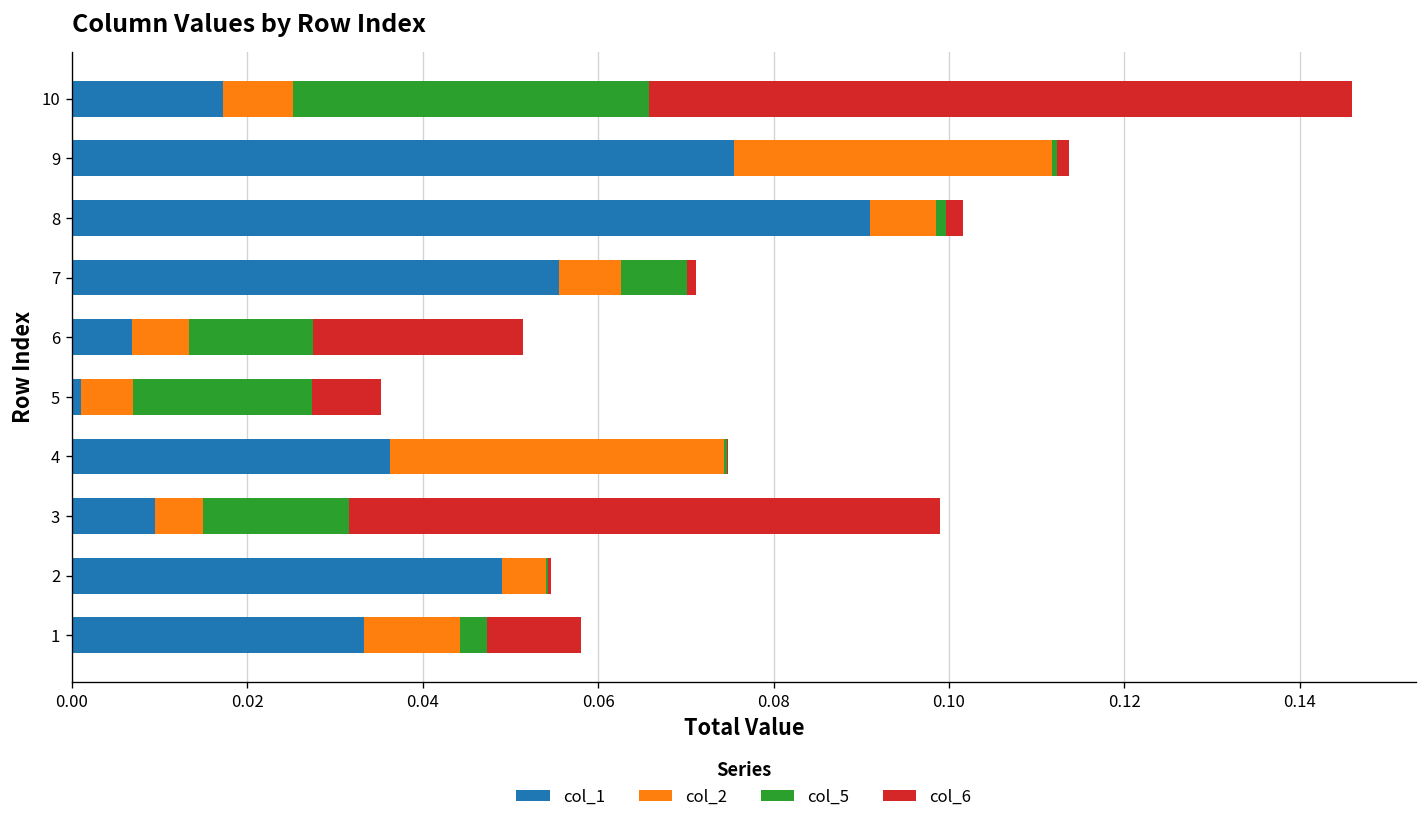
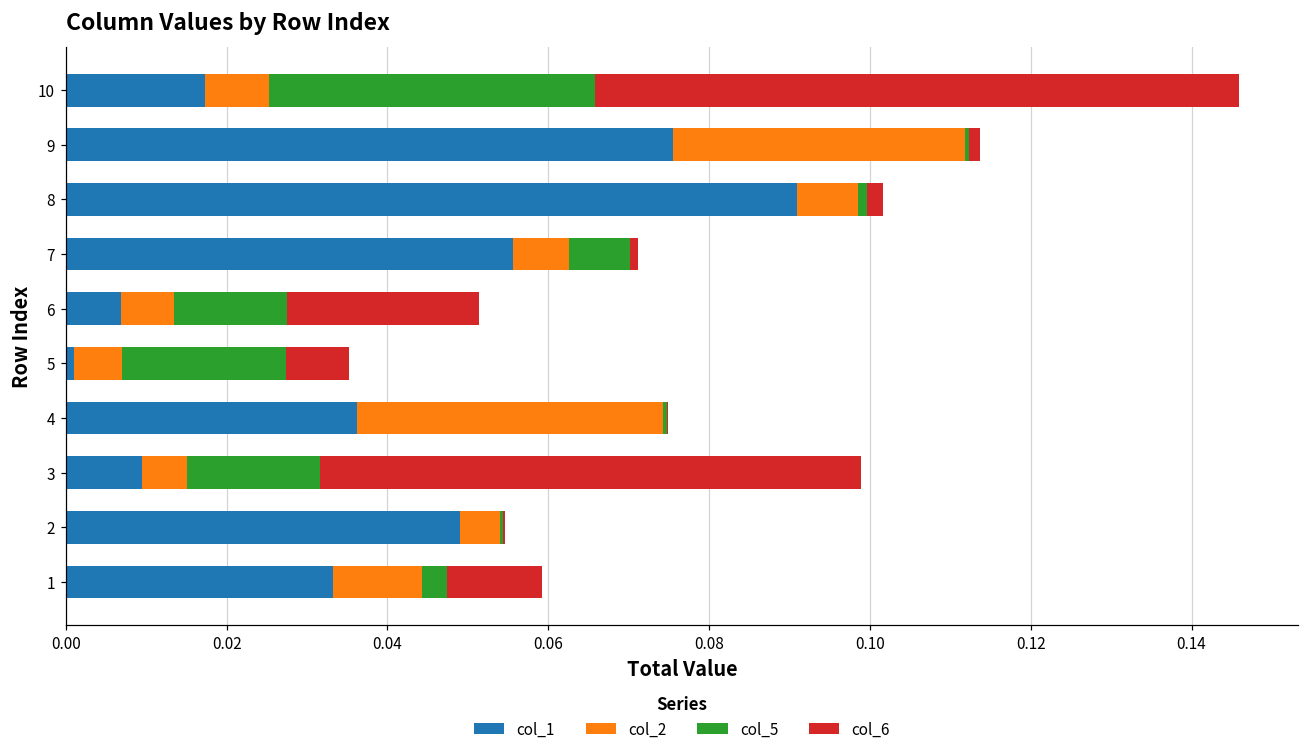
  {
    "col_1": {
      "10": 0.017,
      "9": 0.076,
      "8": 0.091,
      "7": 0.056,
      "6": 0.007,
      "5": 0.001,
      "4": 0.036,
      "3": 0.010,
      "2": 0.049,
      "1": 0.033
    },
    "col_2": {
      "10": 0.008,
      "9": 0.036,
      "8": 0.008,
      "7": 0.007,
      "6": 0.006,
      "5": 0.006,
      "4": 0.038,
      "3": 0.005,
      "2": 0.005,
      "1": 0.011
    },
    "col_5": {
      "10": 0.041,
      "9": 0.001,
      "8": 0.001,
      "7": 0.008,
      "6": 0.014,
      "5": 0.020,
      "4": 0.000,
      "3": 0.017,
      "1": 0.003
    },
    "col_6": {
      "10": 0.080,
      "9": 0.001,
      "8": 0.002,
      "7": 0.001,
      "6": 0.024,
      "5": 0.008,
      "3": 0.067,
-     "1": 0.011
+     "1": 0.012
    }
  }
